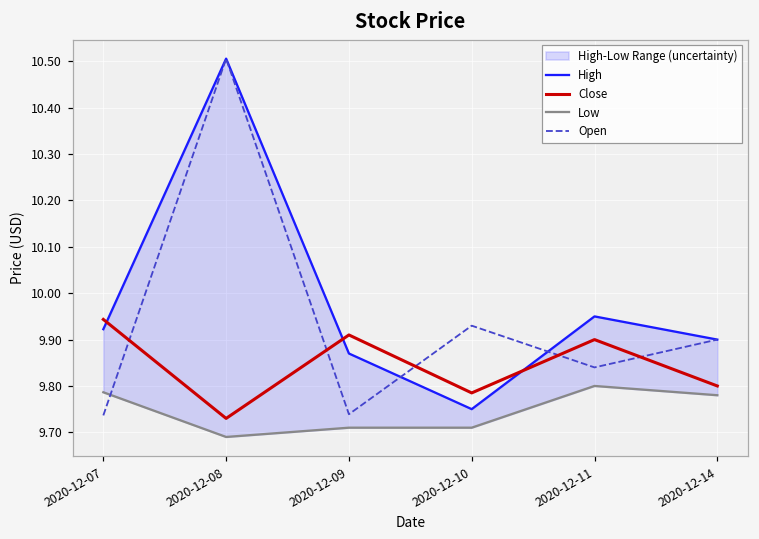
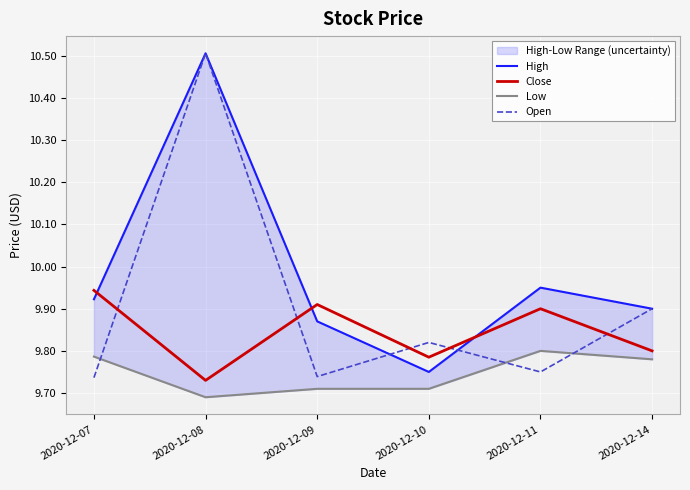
  {
    "High-Low Range (uncertainty)": {
      "2020-12-07": 9.92,
      "2020-12-09": 9.87,
      "2020-12-10": 9.75,
      "2020-12-11": 9.95
    },
    "Close": {
      "2020-12-07": 9.94,
      "2020-12-08": 9.73,
      "2020-12-09": 9.91,
      "2020-12-10": 9.79,
      "2020-12-11": 9.90,
      "2020-12-14": 9.80
    },
    "Low": {
      "2020-12-07": 9.79,
      "2020-12-08": 9.69,
      "2020-12-09": 9.71,
      "2020-12-10": 9.71,
      "2020-12-11": 9.80,
      "2020-12-14": 9.78
    },
    "Open": {
      "2020-12-07": 9.74,
      "2020-12-09": 9.74,
-     "2020-12-10": 9.93,
-     "2020-12-11": 9.84
+     "2020-12-10": 9.82,
+     "2020-12-11": 9.75
    }
  }
